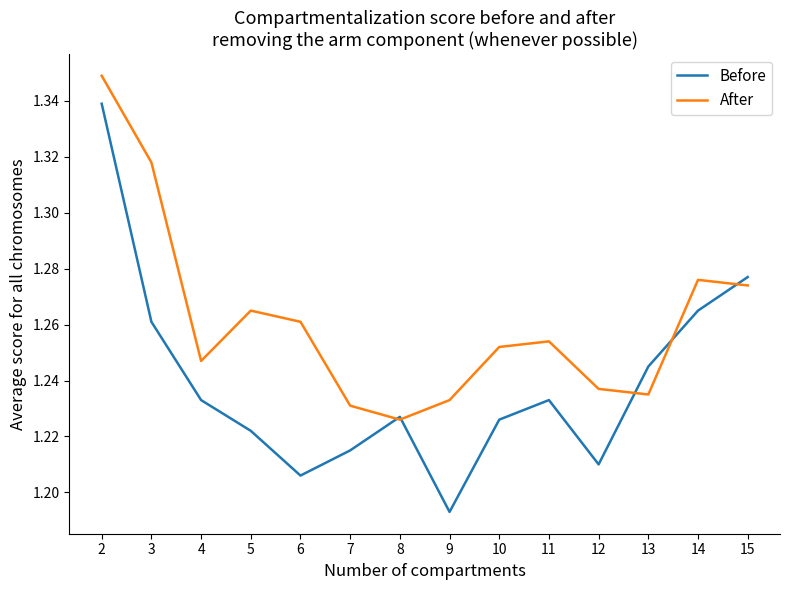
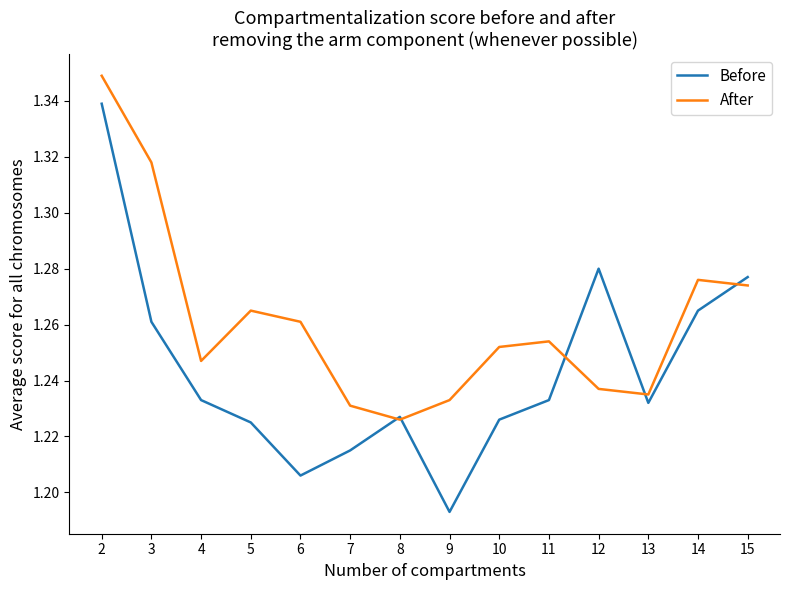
  {
    "Before": {
      "2": 1.339,
      "3": 1.261,
      "4": 1.233,
-     "5": 1.222,
+     "5": 1.225,
      "6": 1.206,
      "7": 1.215,
      "8": 1.227,
      "9": 1.193,
      "10": 1.226,
      "11": 1.233,
-     "12": 1.21,
-     "13": 1.245,
+     "12": 1.28,
+     "13": 1.232,
      "14": 1.265,
      "15": 1.277
    },
    "After": {
      "2": 1.349,
      "3": 1.318,
      "4": 1.247,
      "5": 1.265,
      "6": 1.261,
      "7": 1.231,
      "8": 1.226,
      "9": 1.233,
      "10": 1.252,
      "11": 1.254,
      "12": 1.237,
      "13": 1.235,
      "14": 1.276,
      "15": 1.274
    }
  }
